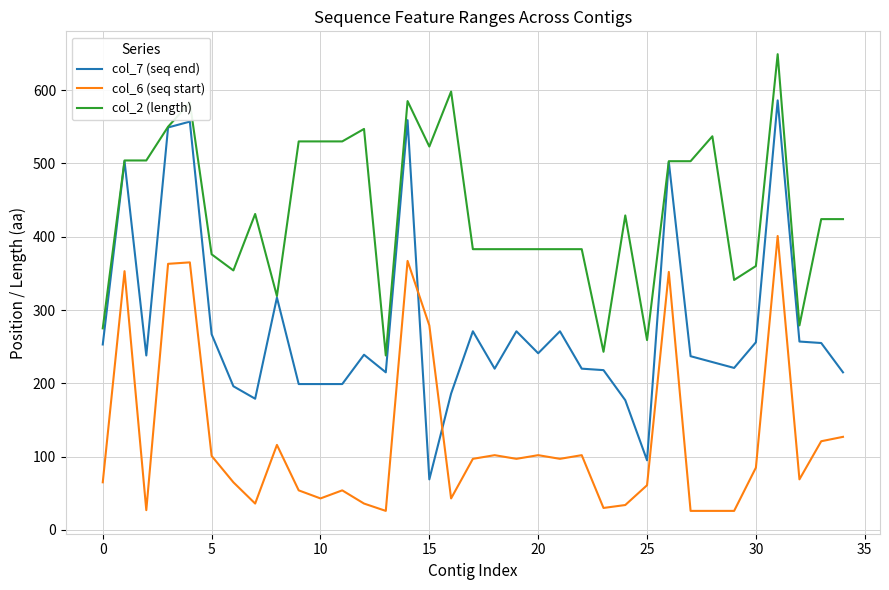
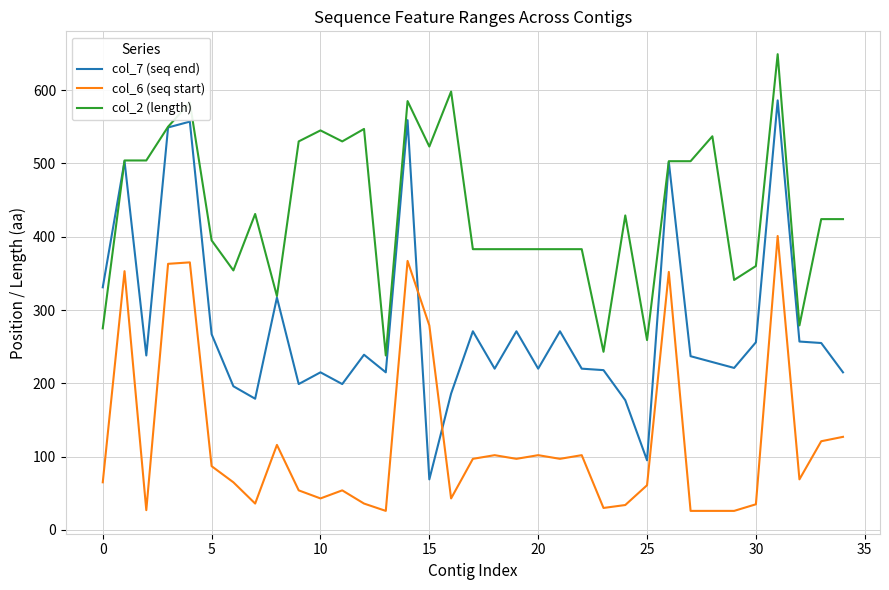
  {
    "col_7 (seq end)": {
-     "0": 250,
+     "0": 330,
      "5": 270,
-     "10": 200,
+     "10": 220,
      "15": 70,
-     "20": 240,
+     "20": 220,
      "25": 100,
      "30": 260
    },
    "col_6 (seq start)": {
      "0": 70,
-     "5": 100,
+     "5": 90,
      "10": 40,
      "15": 280,
      "20": 100,
      "25": 60,
-     "30": 90
+     "30": 40
    },
    "col_2 (length)": {
      "0": 280,
-     "5": 380,
-     "10": 530,
+     "5": 400,
+     "10": 550,
      "15": 520,
      "20": 380,
      "25": 260,
      "30": 360
    }
  }
